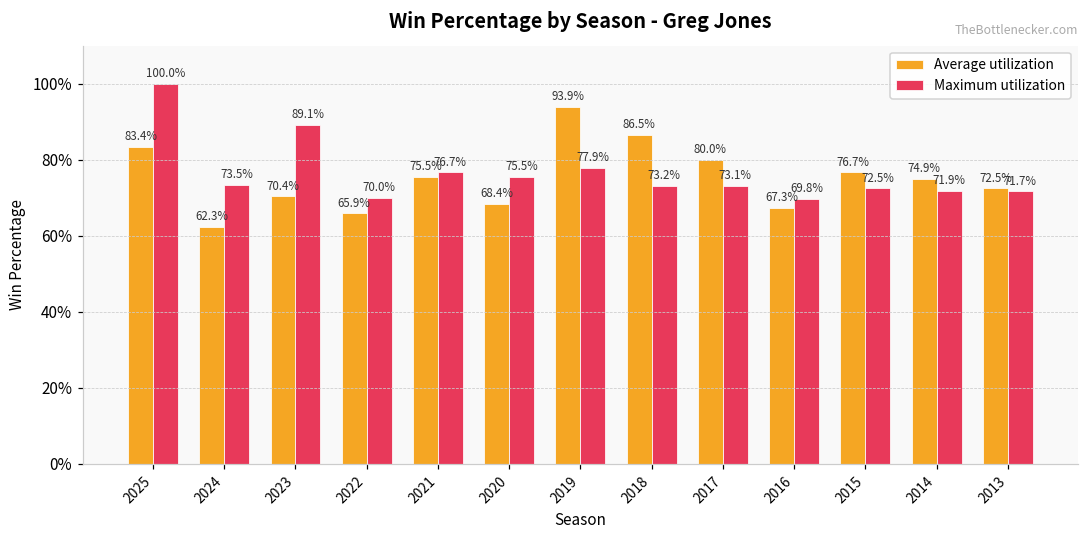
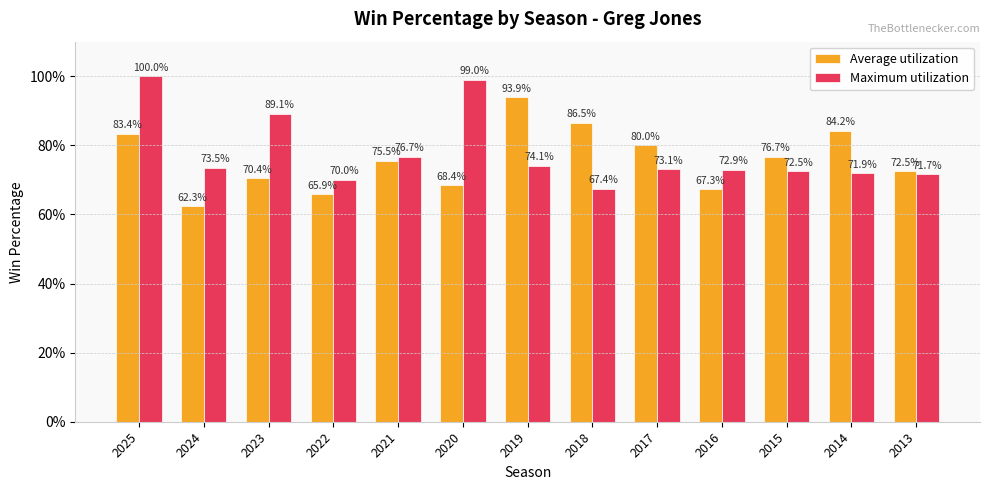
  {
    "Average utilization": {
      "2025": "83.4%",
      "2024": "62.3%",
      "2023": "70.4%",
      "2022": "65.9%",
      "2021": "75.5%",
      "2020": "68.4%",
      "2019": "93.9%",
      "2018": "86.5%",
      "2017": "80.0%",
      "2016": "67.3%",
      "2015": "76.7%",
-     "2014": "74.9%"
+     "2014": "84.2%"
    },
    "Maximum utilization": {
      "2025": "100.0%",
      "2024": "73.5%",
      "2023": "89.1%",
      "2022": "70.0%",
      "2021": "76.7%",
-     "2020": "75.5%",
-     "2019": "77.9%",
-     "2018": "73.2%",
+     "2020": "99.0%",
+     "2019": "74.1%",
+     "2018": "67.4%",
      "2017": "73.1%",
-     "2016": "69.8%",
+     "2016": "72.9%",
      "2015": "72.5%",
      "2014": "71.9%"
    }
  }
